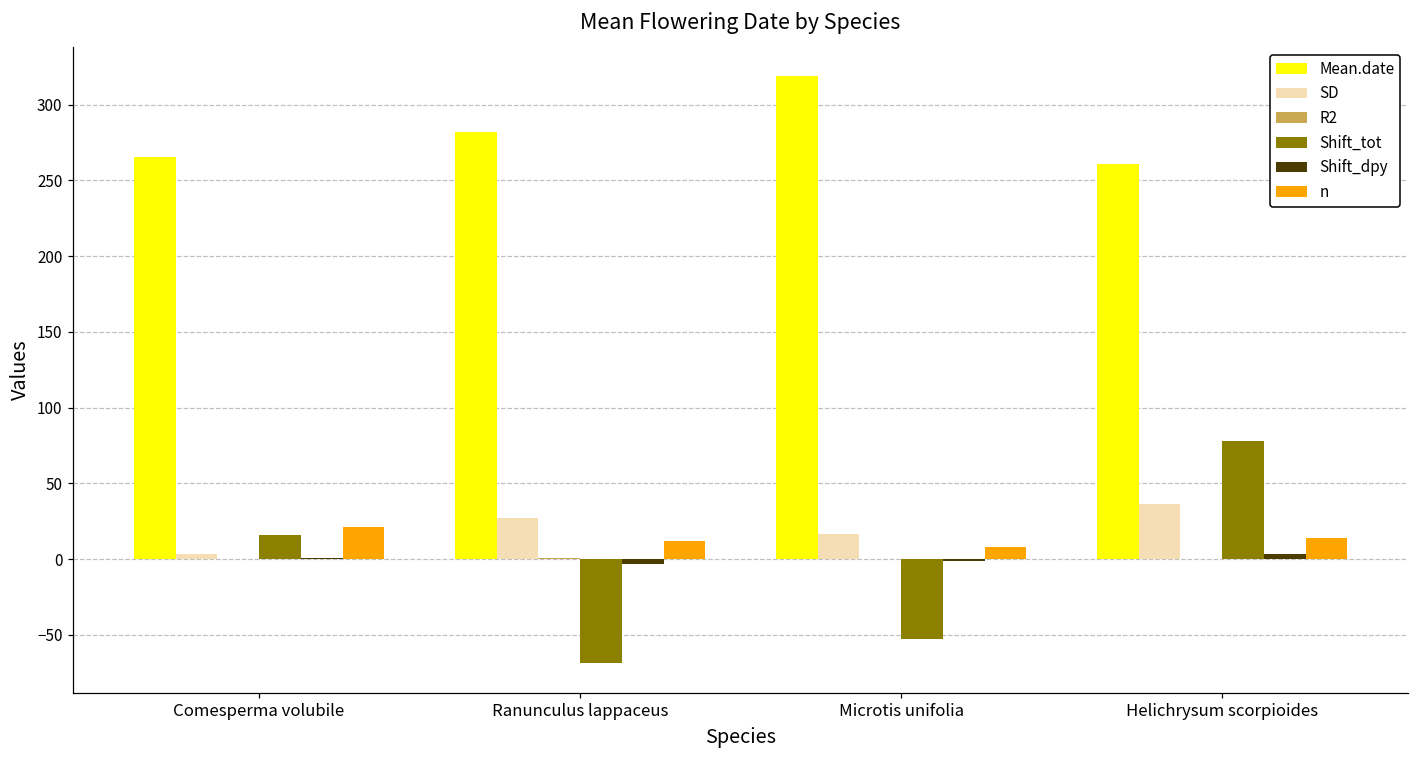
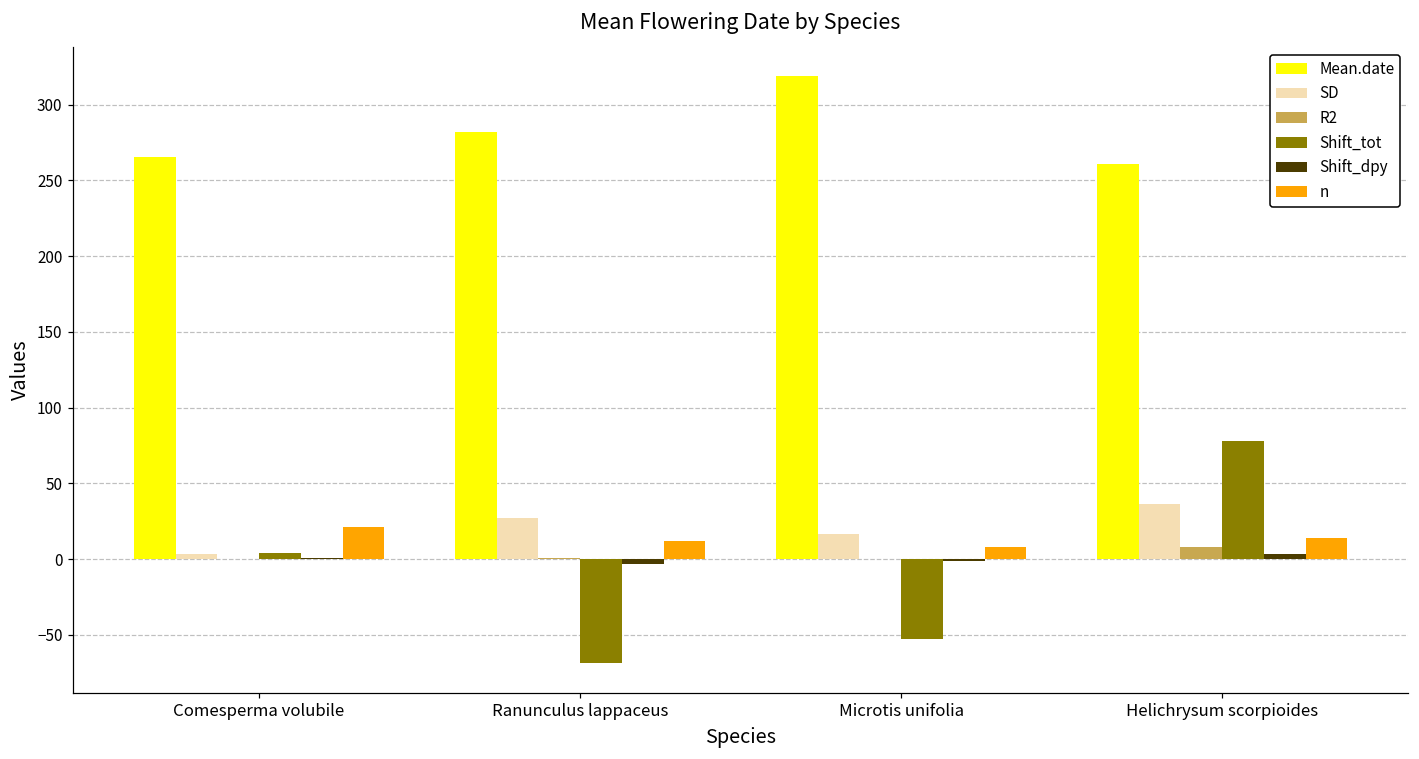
  {
    "Mean.date": {
      "Comesperma volubile": 265,
      "Ranunculus lappaceus": 282,
      "Microtis unifolia": 319,
      "Helichrysum scorpioides": 261
    },
    "SD": {
      "Comesperma volubile": 4,
      "Ranunculus lappaceus": 27,
      "Microtis unifolia": 17,
      "Helichrysum scorpioides": 37
    },
    "R2": {
-     "Helichrysum scorpioides": 0
+     "Helichrysum scorpioides": 8
    },
    "Shift_tot": {
-     "Comesperma volubile": 16,
+     "Comesperma volubile": 4,
      "Ranunculus lappaceus": -69,
      "Microtis unifolia": -52,
      "Helichrysum scorpioides": 78
    },
    "Shift_dpy": {
      "Ranunculus lappaceus": -3,
      "Helichrysum scorpioides": 3
    },
    "n": {
      "Comesperma volubile": 21,
      "Ranunculus lappaceus": 12,
      "Microtis unifolia": 8,
      "Helichrysum scorpioides": 14
    }
  }
